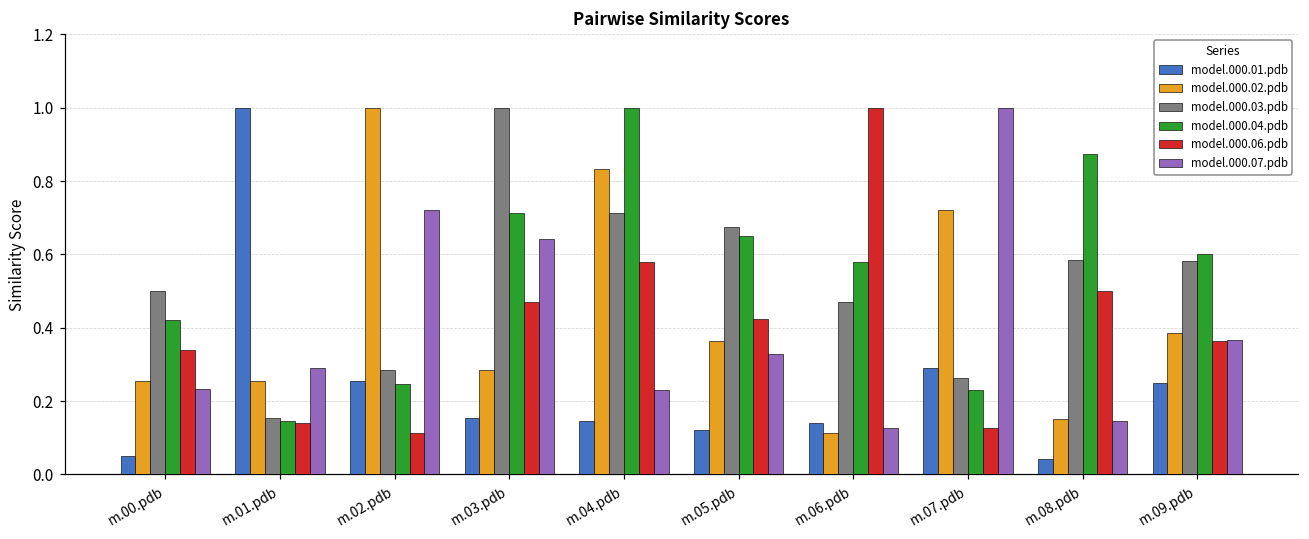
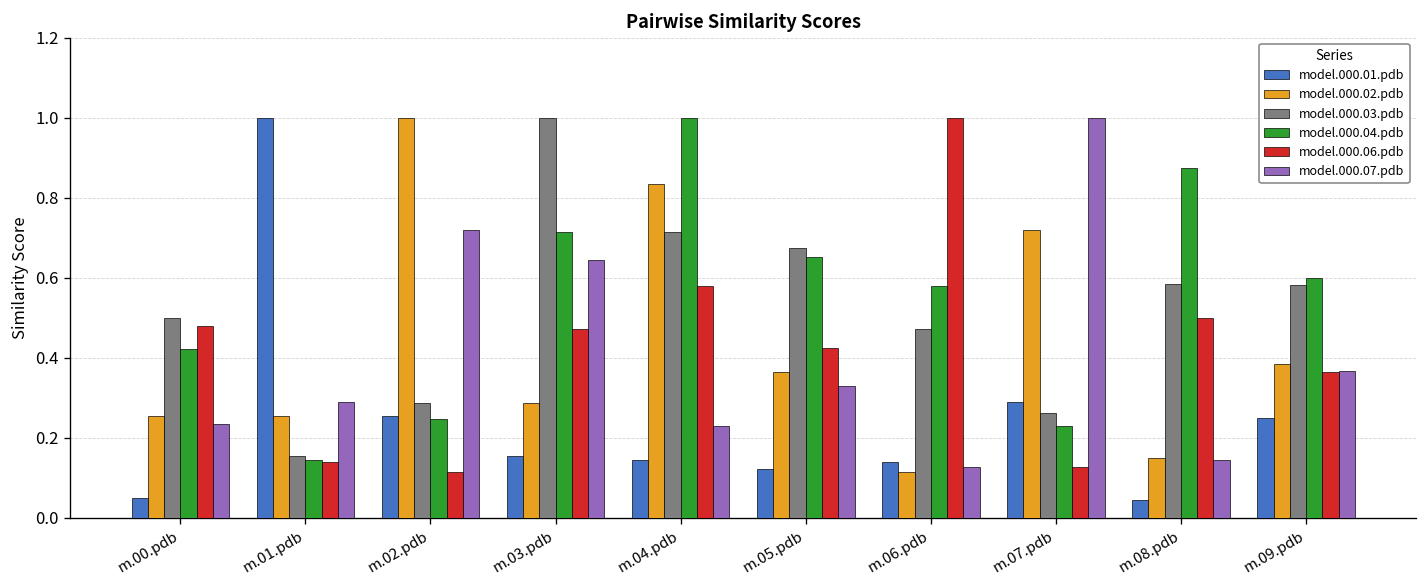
  {
    "model.000.01.pdb": {
      "m.00.pdb": 0.05,
      "m.01.pdb": 1.00,
      "m.02.pdb": 0.25,
      "m.03.pdb": 0.15,
      "m.04.pdb": 0.15,
      "m.05.pdb": 0.12,
      "m.06.pdb": 0.14,
      "m.07.pdb": 0.29,
      "m.08.pdb": 0.04,
      "m.09.pdb": 0.25
    },
    "model.000.02.pdb": {
      "m.00.pdb": 0.26,
      "m.01.pdb": 0.25,
      "m.02.pdb": 1.00,
      "m.03.pdb": 0.29,
      "m.04.pdb": 0.83,
      "m.05.pdb": 0.37,
      "m.06.pdb": 0.11,
      "m.07.pdb": 0.72,
      "m.08.pdb": 0.15,
      "m.09.pdb": 0.39
    },
    "model.000.03.pdb": {
      "m.00.pdb": 0.50,
      "m.01.pdb": 0.15,
      "m.02.pdb": 0.29,
      "m.03.pdb": 1.00,
      "m.04.pdb": 0.71,
      "m.05.pdb": 0.68,
      "m.06.pdb": 0.47,
      "m.07.pdb": 0.26,
      "m.08.pdb": 0.59,
      "m.09.pdb": 0.58
    },
    "model.000.04.pdb": {
      "m.00.pdb": 0.42,
      "m.01.pdb": 0.15,
      "m.02.pdb": 0.25,
      "m.03.pdb": 0.71,
      "m.04.pdb": 1.00,
      "m.05.pdb": 0.65,
      "m.06.pdb": 0.58,
      "m.07.pdb": 0.23,
      "m.08.pdb": 0.87,
      "m.09.pdb": 0.60
    },
    "model.000.06.pdb": {
-     "m.00.pdb": 0.34,
+     "m.00.pdb": 0.48,
      "m.01.pdb": 0.14,
      "m.02.pdb": 0.11,
      "m.03.pdb": 0.47,
      "m.04.pdb": 0.58,
      "m.05.pdb": 0.42,
      "m.06.pdb": 1.00,
      "m.07.pdb": 0.13,
      "m.08.pdb": 0.50,
      "m.09.pdb": 0.36
    },
    "model.000.07.pdb": {
      "m.00.pdb": 0.23,
      "m.01.pdb": 0.29,
      "m.02.pdb": 0.72,
      "m.03.pdb": 0.64,
      "m.04.pdb": 0.23,
      "m.05.pdb": 0.33,
      "m.06.pdb": 0.13,
      "m.07.pdb": 1.00,
      "m.08.pdb": 0.15,
      "m.09.pdb": 0.37
    }
  }
